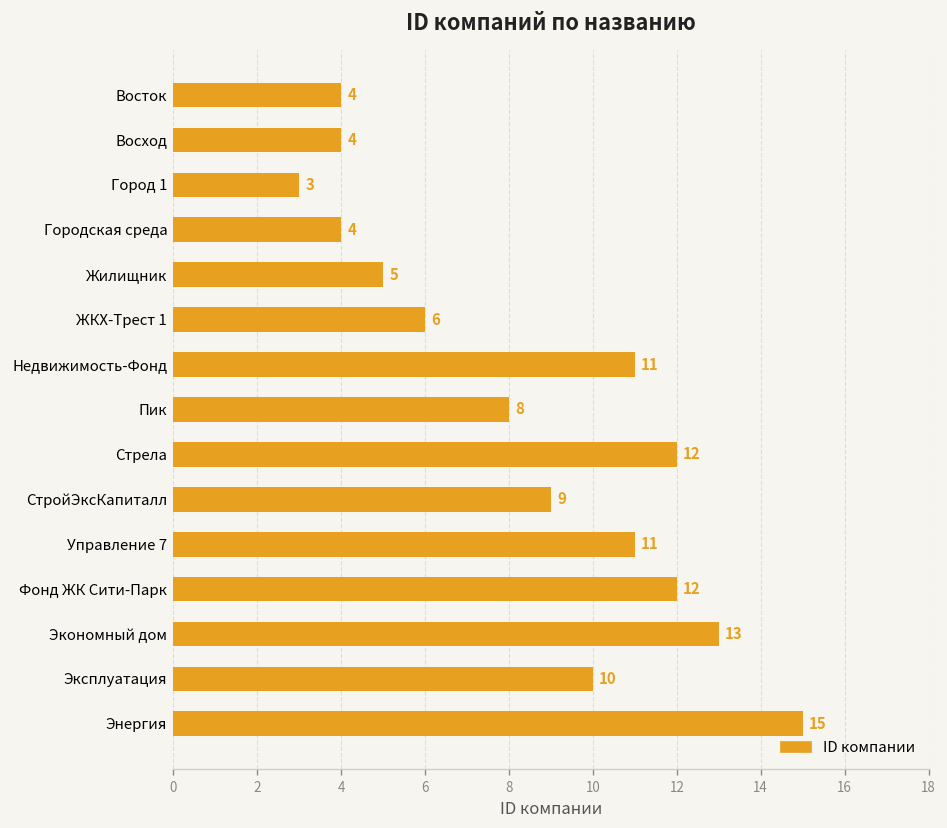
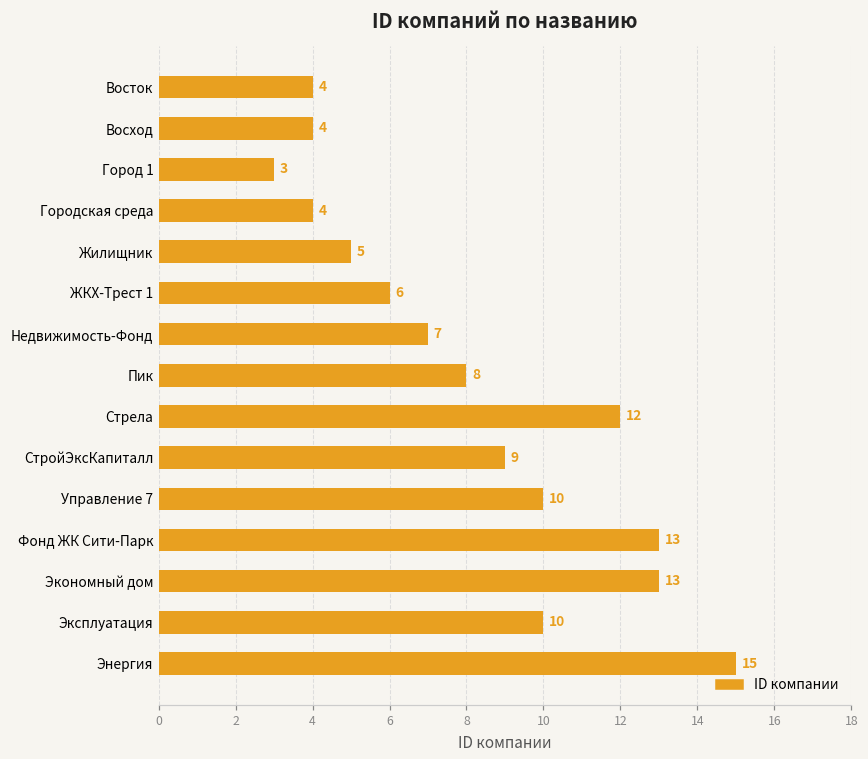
  {
    "Восток": 4,
    "Восход": 4,
    "Город 1": 3,
    "Городская среда": 4,
    "Жилищник": 5,
    "ЖКХ-Трест 1": 6,
-   "Недвижимость-Фонд": 11,
+   "Недвижимость-Фонд": 7,
    "Пик": 8,
    "Стрела": 12,
    "СтройЭксКапиталл": 9,
-   "Управление 7": 11,
-   "Фонд ЖК Сити-Парк": 12,
+   "Управление 7": 10,
+   "Фонд ЖК Сити-Парк": 13,
    "Экономный дом": 13,
    "Эксплуатация": 10,
    "Энергия": 15
  }
